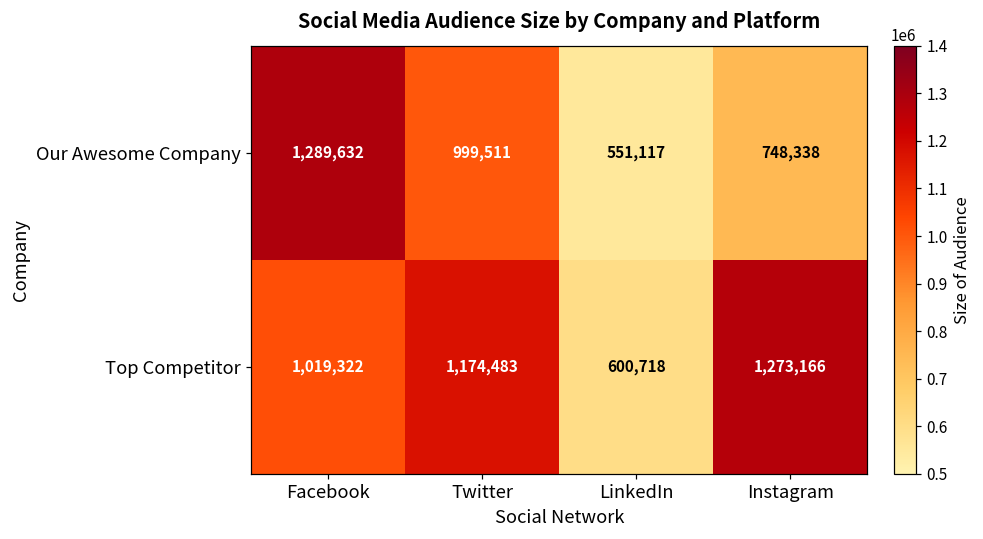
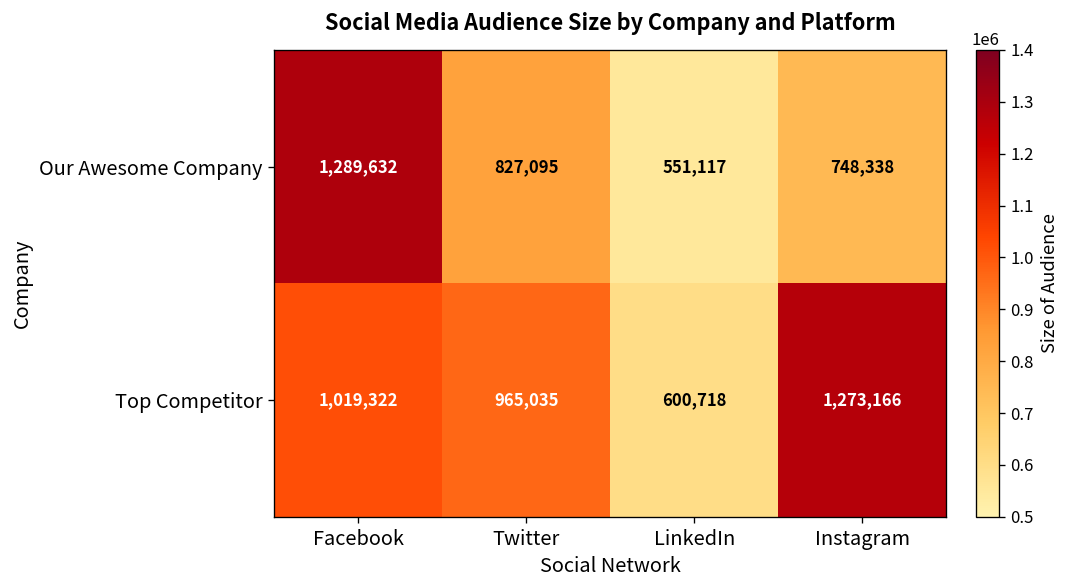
  {
    "Our Awesome Company": {
      "Facebook": "1,289,632",
-     "Twitter": "999,511",
+     "Twitter": "827,095",
      "LinkedIn": "551,117",
      "Instagram": "748,338"
    },
    "Top Competitor": {
      "Facebook": "1,019,322",
-     "Twitter": "1,174,483",
+     "Twitter": "965,035",
      "LinkedIn": "600,718",
      "Instagram": "1,273,166"
    }
  }
